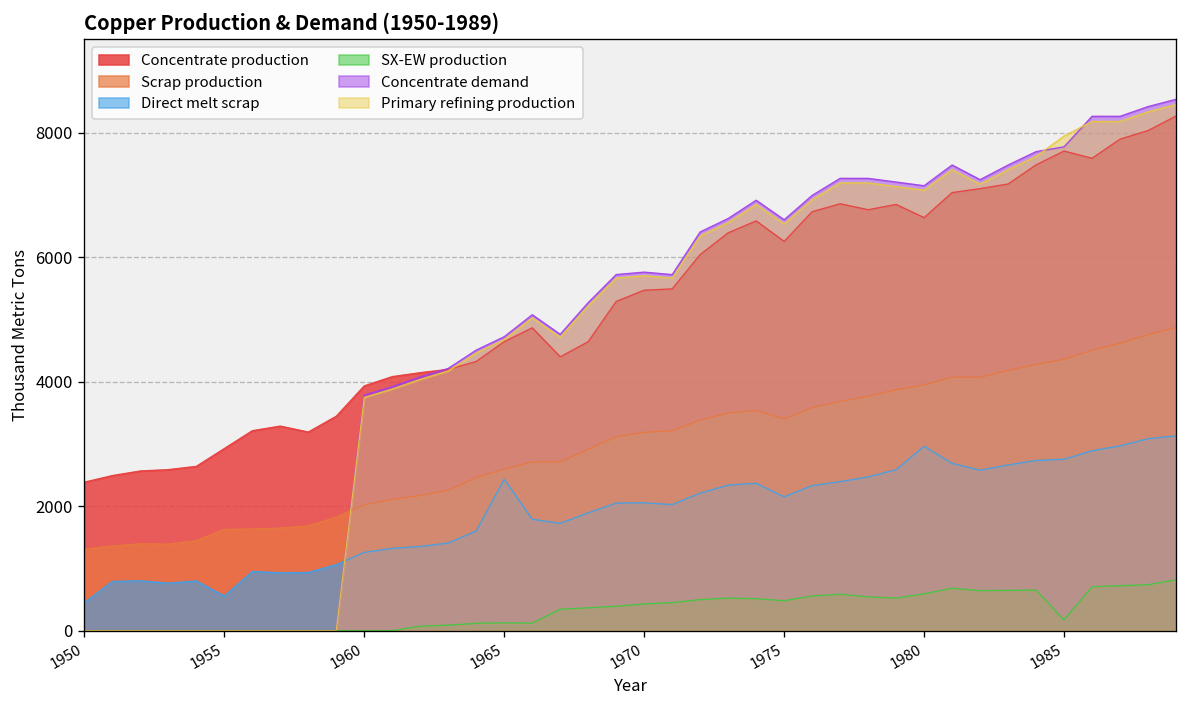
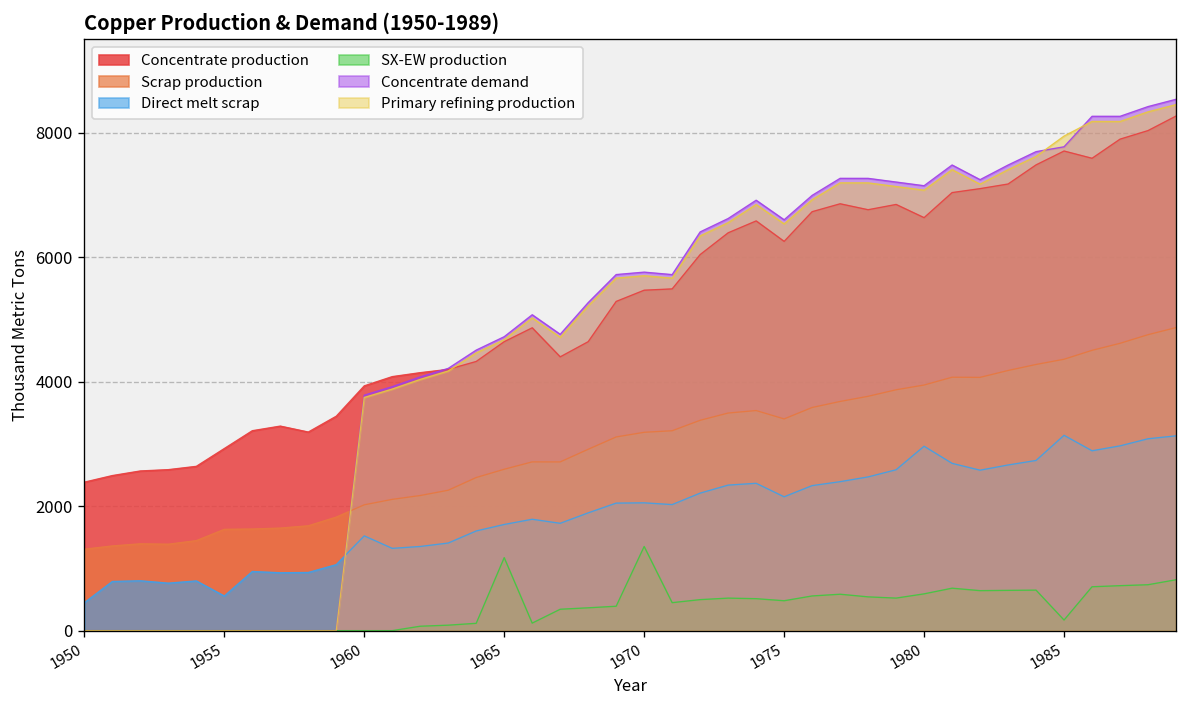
  {
    "Direct melt scrap": {
      "1950": 400,
      "1955": 600,
-     "1960": 1300,
-     "1965": 2400,
+     "1960": 1500,
+     "1965": 1700,
      "1970": 2100,
      "1975": 2200,
      "1980": 3000,
-     "1985": 2800
+     "1985": 3100
    },
    "SX-EW production": {
      "1960": 0,
-     "1965": 100,
-     "1970": 400,
+     "1965": 1200,
+     "1970": 1400,
      "1975": 500,
      "1980": 600,
      "1985": 200
    },
    "Concentrate demand": {
      "1970": 5800,
      "1975": 6600,
      "1980": 7100,
      "1985": 7800
    },
    "Primary refining production": {
      "1970": 5700,
      "1975": 6500,
      "1980": 7100,
      "1985": 7900
    }
  }
